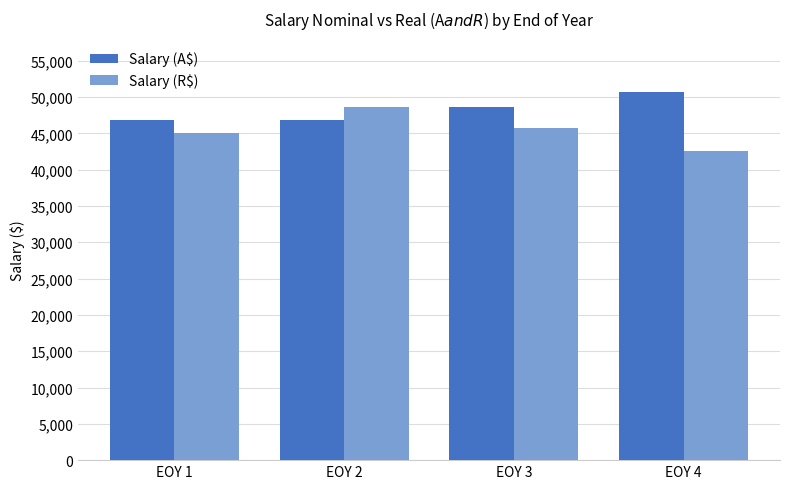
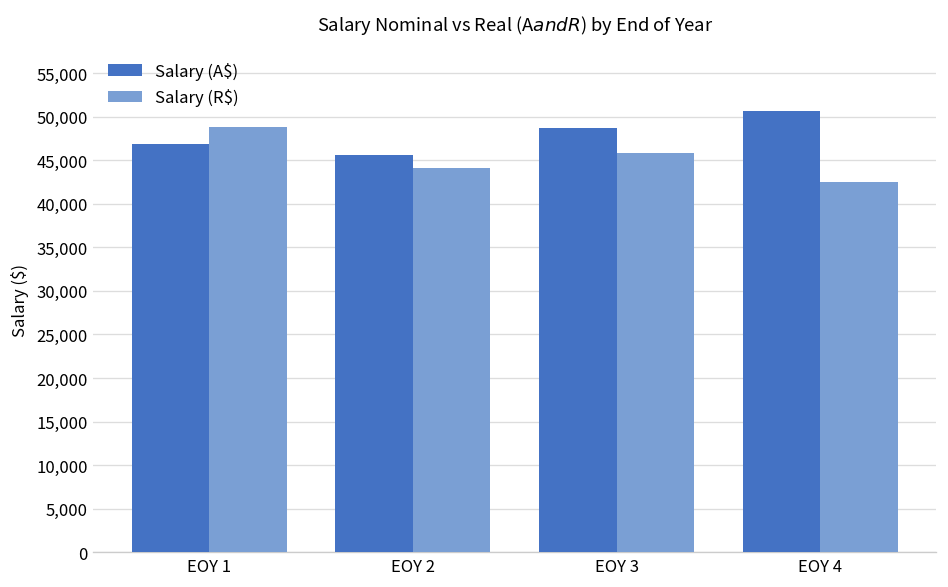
  {
    "Salary (A$)": {
      "EOY 1": "47,000",
-     "EOY 2": "47,000",
+     "EOY 2": "46,000",
      "EOY 3": "49,000",
      "EOY 4": "51,000"
    },
    "Salary (R$)": {
-     "EOY 1": "45,000",
-     "EOY 2": "49,000",
+     "EOY 1": "49,000",
+     "EOY 2": "44,000",
      "EOY 3": "46,000",
      "EOY 4": "43,000"
    }
  }
